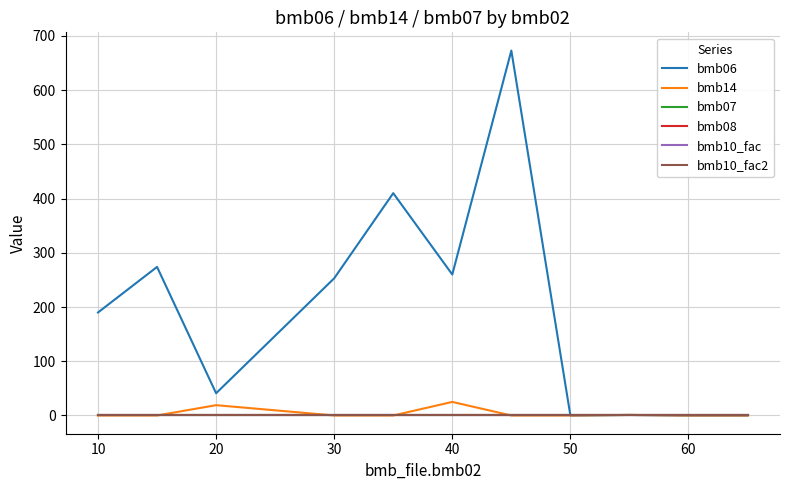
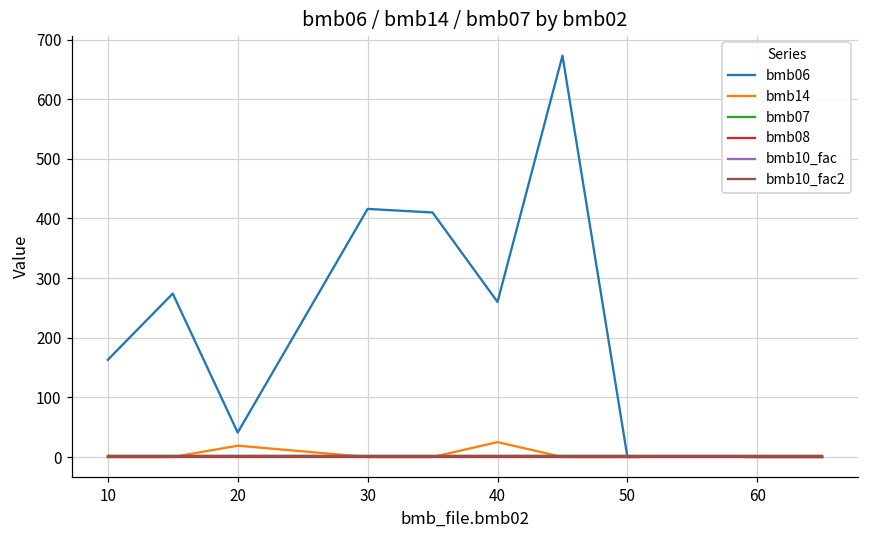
  {
    "bmb06": {
-     "10": 190,
+     "10": 160,
      "20": 40,
-     "30": 250,
+     "30": 420,
      "40": 260
    },
    "bmb14": {
      "20": 20,
      "40": 30
    }
  }
